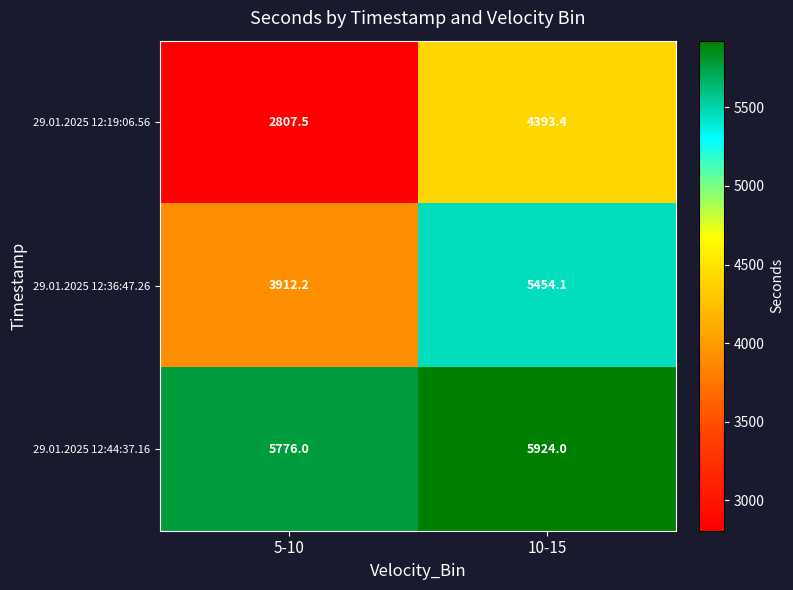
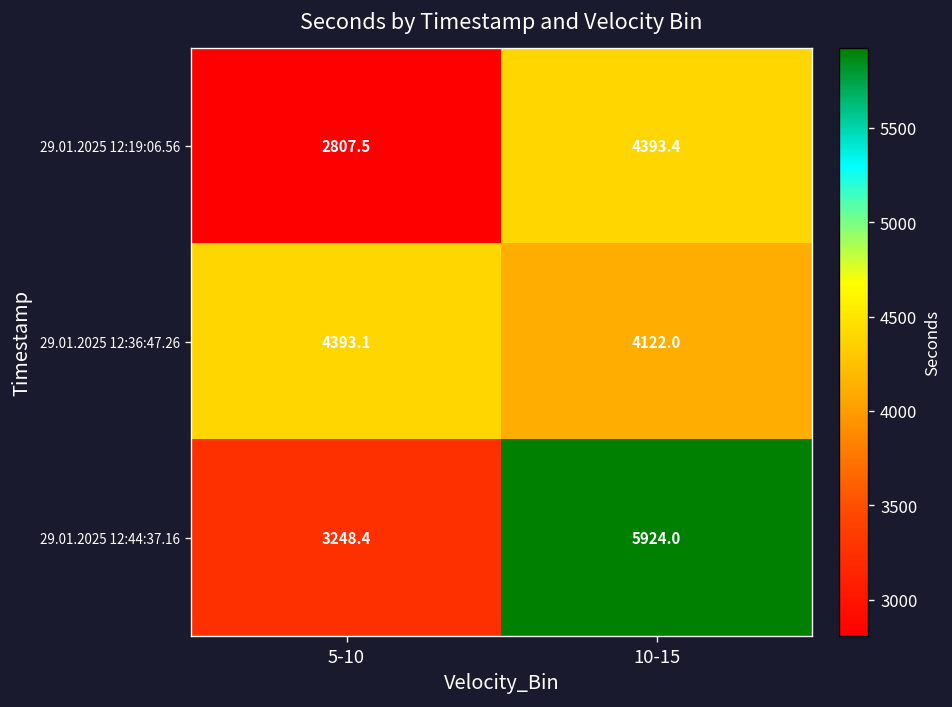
  {
    "29.01.2025 12:19:06.56": {
      "5-10": 2807.5,
      "10-15": 4393.4
    },
    "29.01.2025 12:36:47.26": {
-     "5-10": 3912.2,
-     "10-15": 5454.1
+     "5-10": 4393.1,
+     "10-15": 4122.0
    },
    "29.01.2025 12:44:37.16": {
-     "5-10": 5776.0,
+     "5-10": 3248.4,
      "10-15": 5924.0
    }
  }
